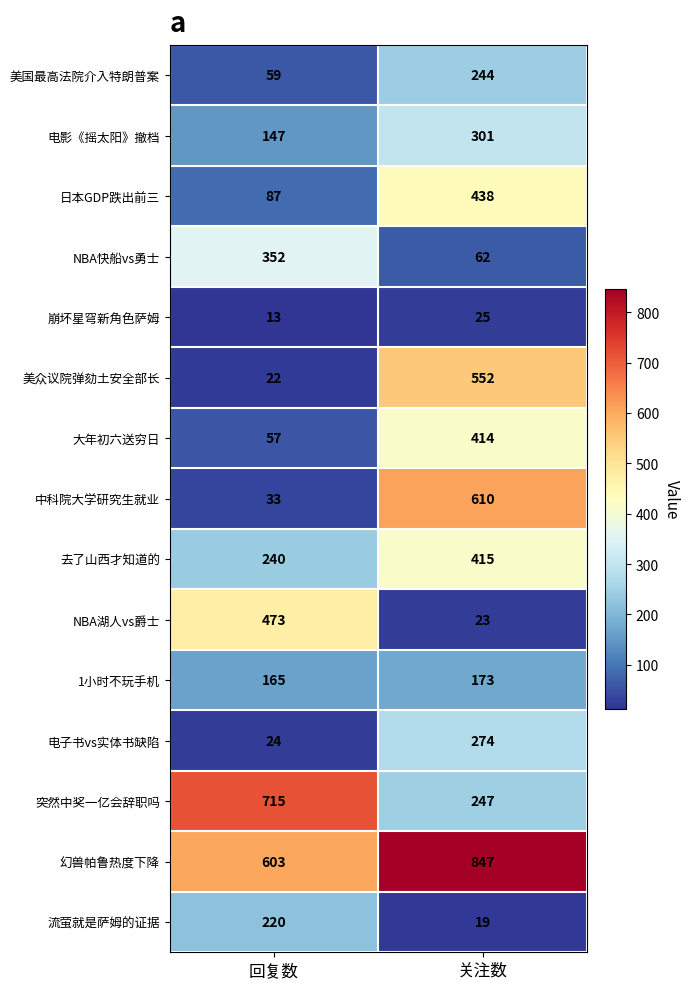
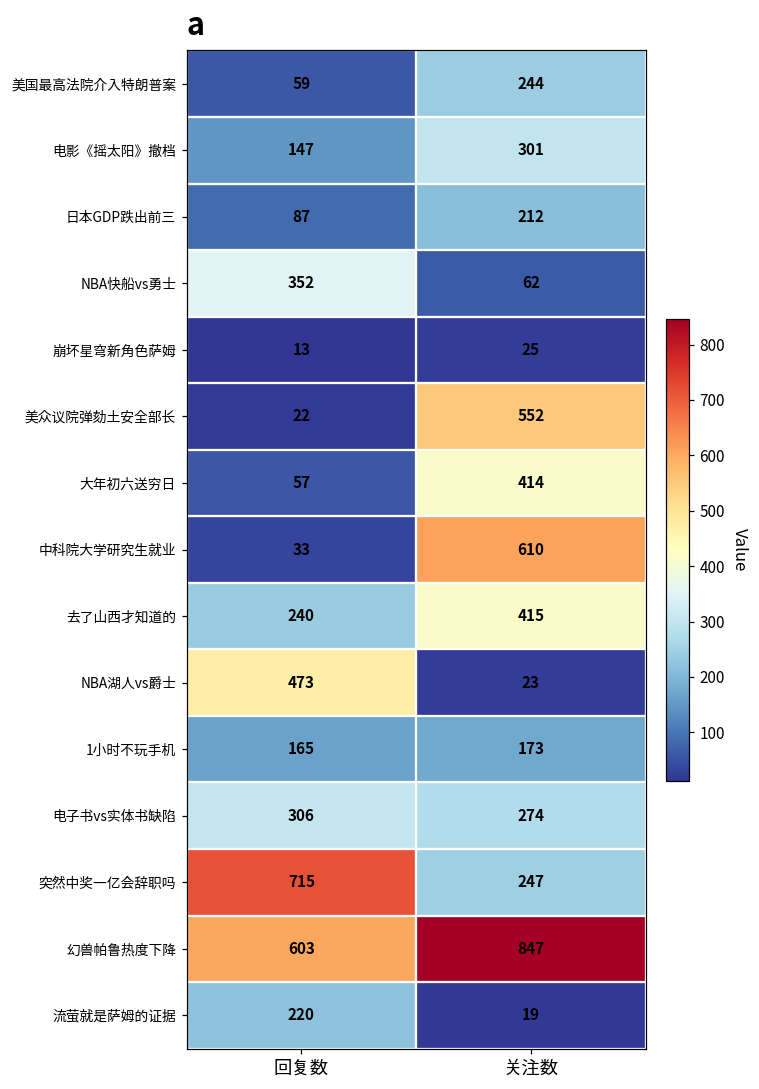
  {
    "美国最高法院介入特朗普案": {
      "回复数": 59,
      "关注数": 244
    },
    "电影《摇太阳》撤档": {
      "回复数": 147,
      "关注数": 301
    },
    "日本GDP跌出前三": {
      "回复数": 87,
-     "关注数": 438
+     "关注数": 212
    },
    "NBA快船vs勇士": {
      "回复数": 352,
      "关注数": 62
    },
    "崩坏星穹新角色萨姆": {
      "回复数": 13,
      "关注数": 25
    },
    "美众议院弹劾土安全部长": {
      "回复数": 22,
      "关注数": 552
    },
    "大年初六送穷日": {
      "回复数": 57,
      "关注数": 414
    },
    "中科院大学研究生就业": {
      "回复数": 33,
      "关注数": 610
    },
    "去了山西才知道的": {
      "回复数": 240,
      "关注数": 415
    },
    "NBA湖人vs爵士": {
      "回复数": 473,
      "关注数": 23
    },
    "1小时不玩手机": {
      "回复数": 165,
      "关注数": 173
    },
    "电子书vs实体书缺陷": {
-     "回复数": 24,
+     "回复数": 306,
      "关注数": 274
    },
    "突然中奖一亿会辞职吗": {
      "回复数": 715,
      "关注数": 247
    },
    "幻兽帕鲁热度下降": {
      "回复数": 603,
      "关注数": 847
    },
    "流萤就是萨姆的证据": {
      "回复数": 220,
      "关注数": 19
    }
  }
